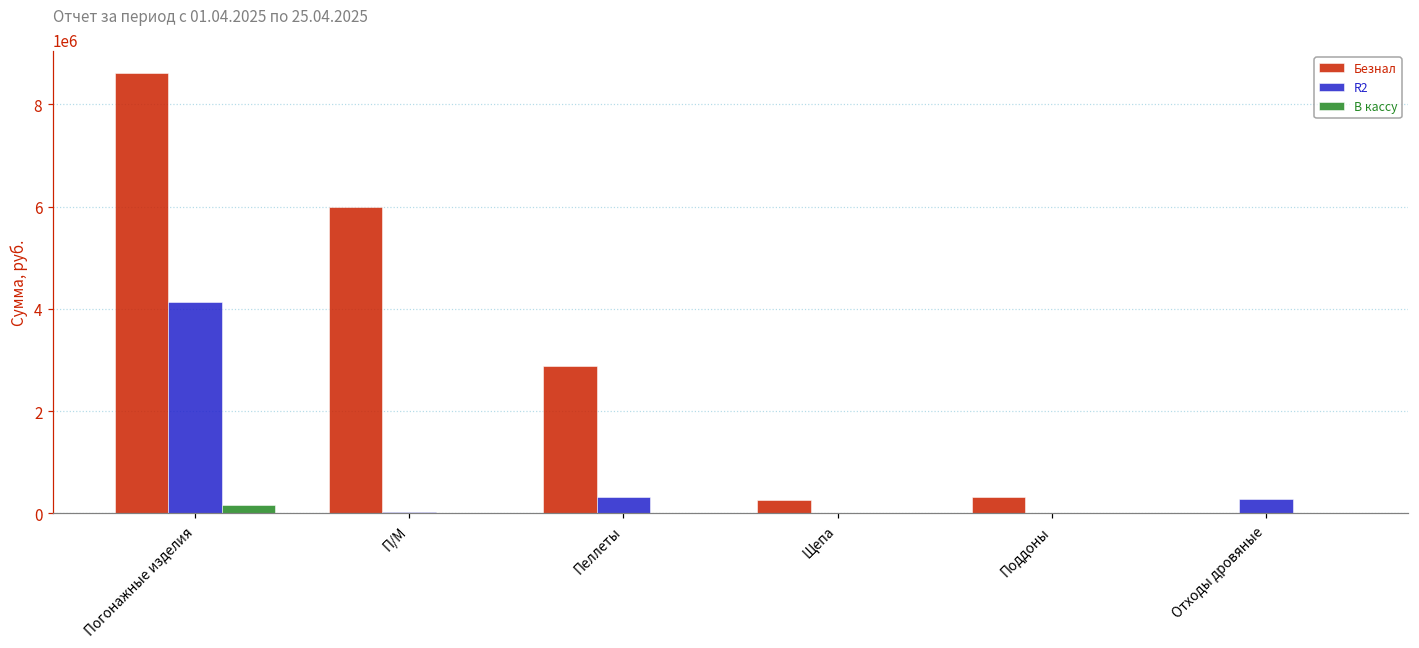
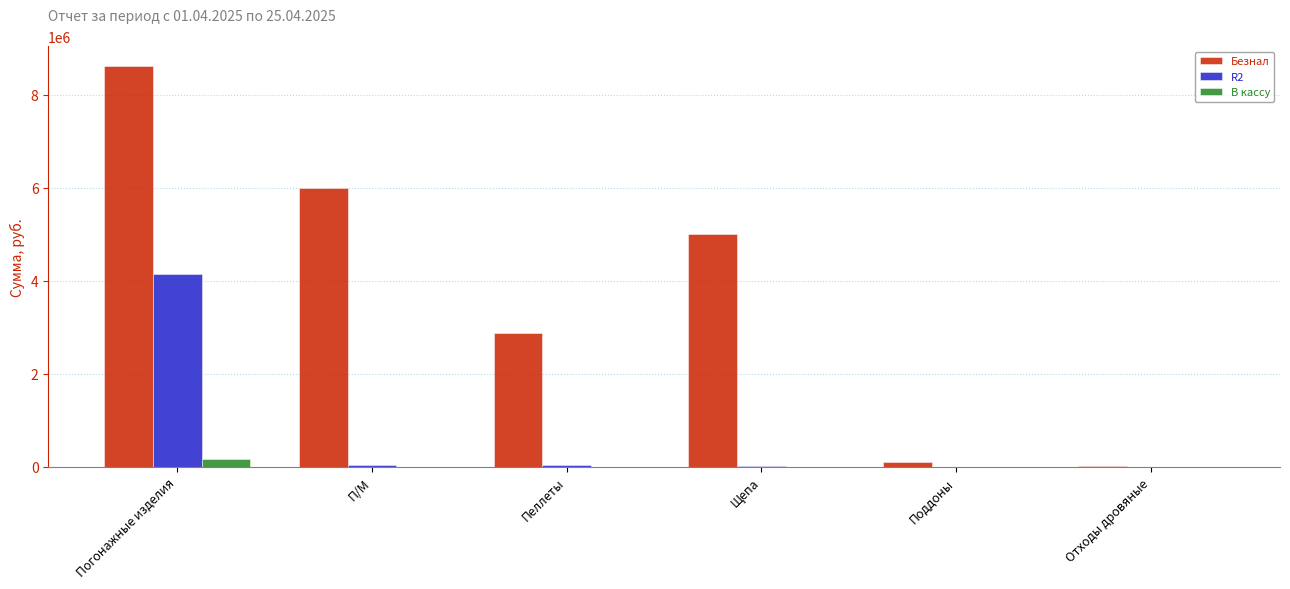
  {
    "Безнал": {
      "Погонажные изделия": 8600000,
      "П/М": 6000000,
      "Пеллеты": 2900000,
-     "Щепа": 300000,
-     "Поддоны": 300000
+     "Щепа": 5000000,
+     "Поддоны": 100000
    },
    "R2": {
      "Погонажные изделия": 4100000,
-     "Пеллеты": 300000,
+     "Пеллеты": 0,
      "Поддоны": 0,
-     "Отходы дровяные": 300000
+     "Отходы дровяные": 0
    },
    "В кассу": {
      "Погонажные изделия": 200000,
      "П/М": 0,
      "Пеллеты": 0,
      "Щепа": 0,
      "Поддоны": 0,
      "Отходы дровяные": 0
    }
  }
